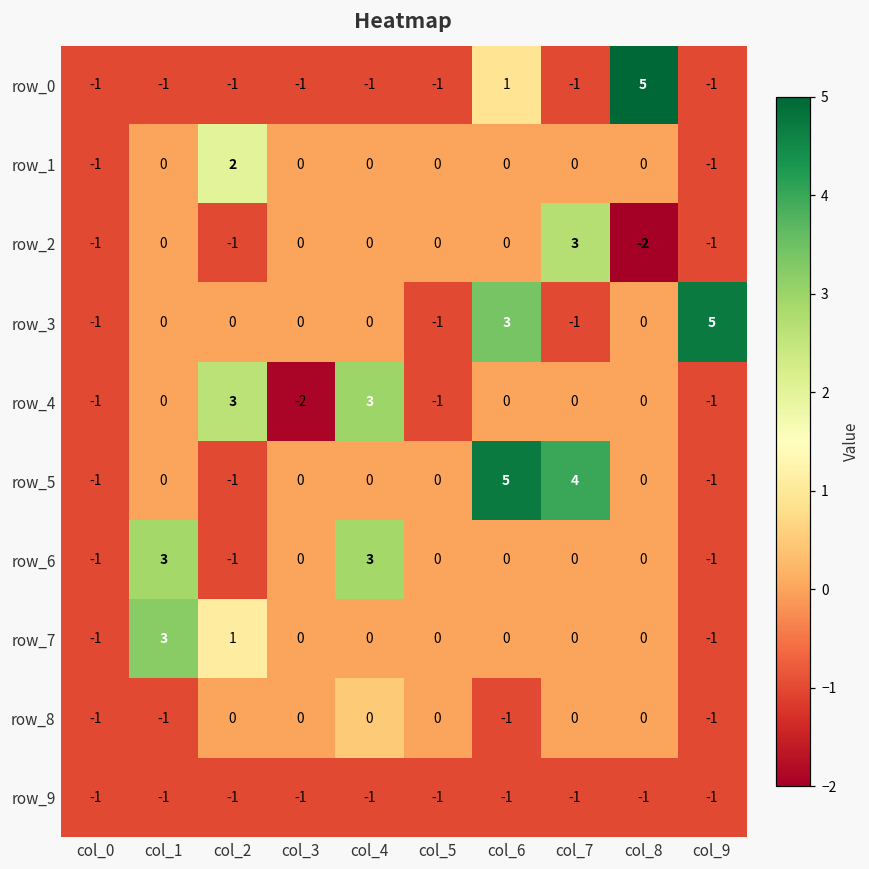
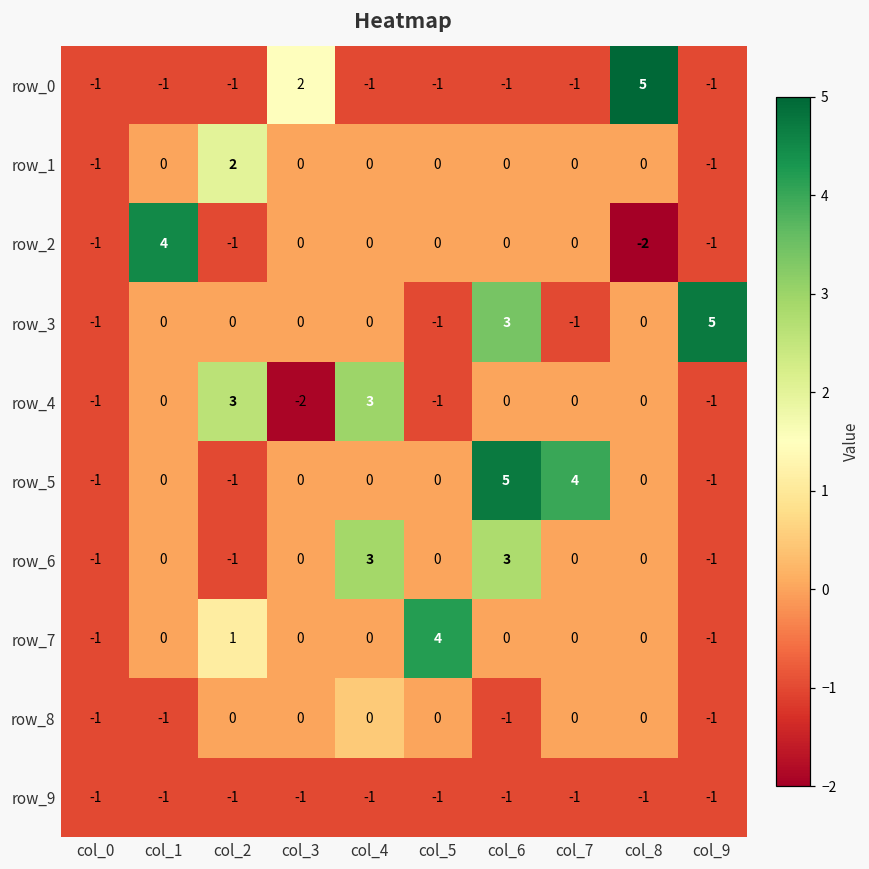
  {
    "row_0": {
      "col_0": -1,
      "col_1": -1,
      "col_2": -1,
-     "col_3": -1,
+     "col_3": 2,
      "col_4": -1,
      "col_5": -1,
-     "col_6": 1,
+     "col_6": -1,
      "col_7": -1,
      "col_8": 5,
      "col_9": -1
    },
    "row_1": {
      "col_0": -1,
      "col_1": 0,
      "col_2": 2,
      "col_3": 0,
      "col_4": 0,
      "col_5": 0,
      "col_6": 0,
      "col_7": 0,
      "col_8": 0,
      "col_9": -1
    },
    "row_2": {
      "col_0": -1,
-     "col_1": 0,
+     "col_1": 4,
      "col_2": -1,
      "col_3": 0,
      "col_4": 0,
      "col_5": 0,
      "col_6": 0,
-     "col_7": 3,
+     "col_7": 0,
      "col_8": -2,
      "col_9": -1
    },
    "row_3": {
      "col_0": -1,
      "col_1": 0,
      "col_2": 0,
      "col_3": 0,
      "col_4": 0,
      "col_5": -1,
      "col_6": 3,
      "col_7": -1,
      "col_8": 0,
      "col_9": 5
    },
    "row_4": {
      "col_0": -1,
      "col_1": 0,
      "col_2": 3,
      "col_3": -2,
      "col_4": 3,
      "col_5": -1,
      "col_6": 0,
      "col_7": 0,
      "col_8": 0,
      "col_9": -1
    },
    "row_5": {
      "col_0": -1,
      "col_1": 0,
      "col_2": -1,
      "col_3": 0,
      "col_4": 0,
      "col_5": 0,
      "col_6": 5,
      "col_7": 4,
      "col_8": 0,
      "col_9": -1
    },
    "row_6": {
      "col_0": -1,
-     "col_1": 3,
+     "col_1": 0,
      "col_2": -1,
      "col_3": 0,
      "col_4": 3,
      "col_5": 0,
-     "col_6": 0,
+     "col_6": 3,
      "col_7": 0,
      "col_8": 0,
      "col_9": -1
    },
    "row_7": {
      "col_0": -1,
-     "col_1": 3,
+     "col_1": 0,
      "col_2": 1,
      "col_3": 0,
      "col_4": 0,
-     "col_5": 0,
+     "col_5": 4,
      "col_6": 0,
      "col_7": 0,
      "col_8": 0,
      "col_9": -1
    },
    "row_8": {
      "col_0": -1,
      "col_1": -1,
      "col_2": 0,
      "col_3": 0,
      "col_4": 0,
      "col_5": 0,
      "col_6": -1,
      "col_7": 0,
      "col_8": 0,
      "col_9": -1
    },
    "row_9": {
      "col_0": -1,
      "col_1": -1,
      "col_2": -1,
      "col_3": -1,
      "col_4": -1,
      "col_5": -1,
      "col_6": -1,
      "col_7": -1,
      "col_8": -1,
      "col_9": -1
    }
  }
